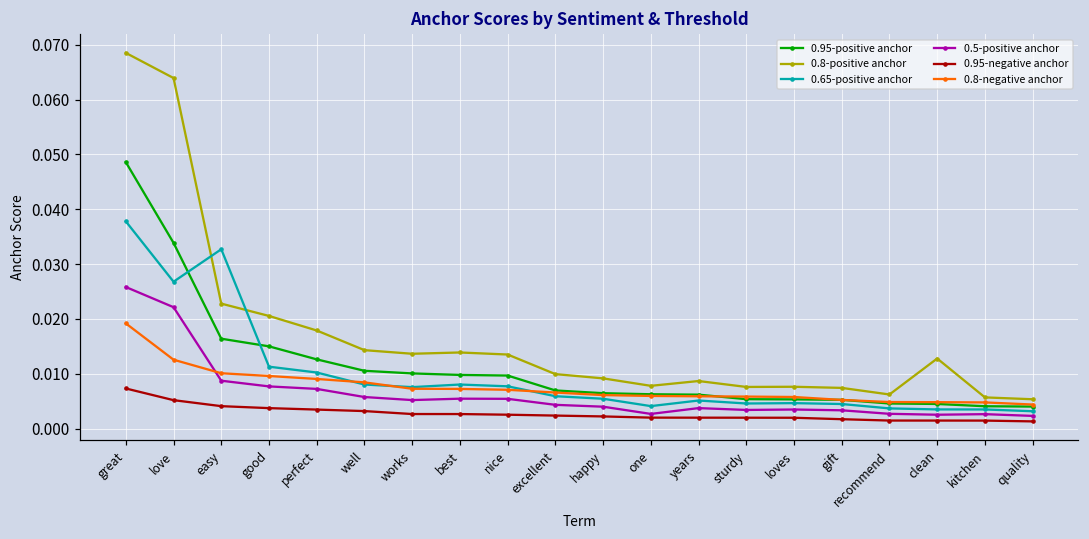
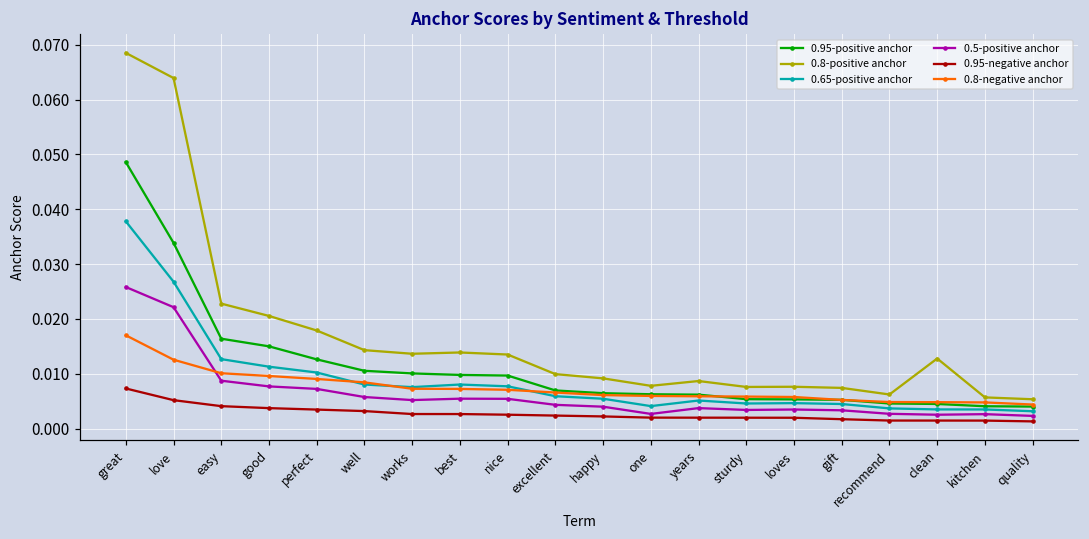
  {
    "0.95-positive anchor": {
      "great": 0.049,
      "love": 0.034,
      "easy": 0.016,
      "good": 0.015,
      "perfect": 0.013,
      "well": 0.011,
      "works": 0.010,
      "best": 0.010,
      "nice": 0.010,
      "kitchen": 0.004
    },
    "0.8-positive anchor": {
      "great": 0.069,
      "love": 0.064,
      "easy": 0.023,
      "good": 0.021,
      "perfect": 0.018,
      "well": 0.014,
      "works": 0.014,
      "best": 0.014,
      "nice": 0.014,
      "excellent": 0.010,
      "happy": 0.009,
      "one": 0.008,
      "years": 0.009,
      "sturdy": 0.008,
      "loves": 0.008,
      "gift": 0.007,
      "recommend": 0.006,
      "clean": 0.013,
      "kitchen": 0.006,
      "quality": 0.005
    },
    "0.65-positive anchor": {
      "great": 0.038,
      "love": 0.027,
-     "easy": 0.033,
+     "easy": 0.013,
      "good": 0.011,
      "perfect": 0.010,
      "best": 0.008,
      "nice": 0.008,
      "excellent": 0.006,
      "happy": 0.005,
      "one": 0.004,
      "years": 0.005,
      "sturdy": 0.005,
      "loves": 0.005,
      "gift": 0.004,
      "recommend": 0.004,
      "clean": 0.003,
      "kitchen": 0.003,
      "quality": 0.003
    },
    "0.5-positive anchor": {
      "great": 0.026,
      "love": 0.022,
      "easy": 0.009,
      "good": 0.008,
      "perfect": 0.007,
      "well": 0.006,
      "works": 0.005,
      "best": 0.005,
      "nice": 0.005,
      "excellent": 0.004,
      "happy": 0.004,
      "one": 0.003,
      "years": 0.004,
      "sturdy": 0.003,
      "loves": 0.003,
      "gift": 0.003,
      "recommend": 0.003,
      "clean": 0.003,
      "kitchen": 0.003,
      "quality": 0.002
    },
    "0.95-negative anchor": {
      "great": 0.007,
      "love": 0.005,
      "easy": 0.004,
      "good": 0.004,
      "perfect": 0.003,
      "well": 0.003,
      "works": 0.003,
      "best": 0.003,
      "nice": 0.003,
      "excellent": 0.002,
      "happy": 0.002,
      "one": 0.002,
      "years": 0.002,
      "sturdy": 0.002,
      "loves": 0.002,
      "gift": 0.002,
      "recommend": 0.001,
      "clean": 0.001,
      "kitchen": 0.001,
      "quality": 0.001
    },
    "0.8-negative anchor": {
-     "great": 0.019,
+     "great": 0.017,
      "love": 0.013,
      "easy": 0.010,
      "good": 0.010,
      "perfect": 0.009,
      "best": 0.007,
      "nice": 0.007,
      "kitchen": 0.005
    }
  }
